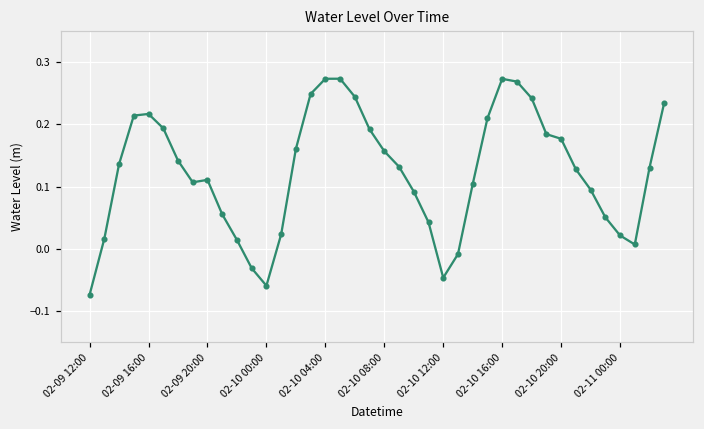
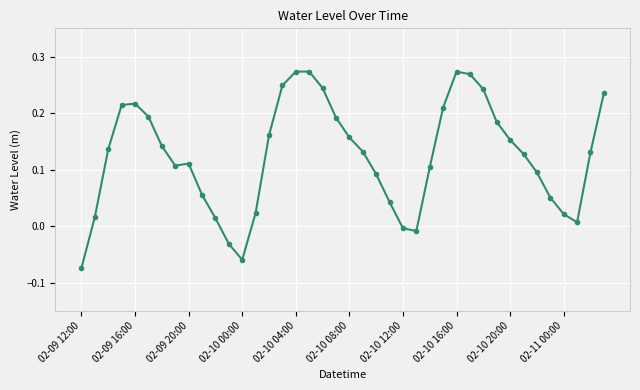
  {
    "02-09 12:00": -0.07,
    "02-09 16:00": 0.22,
    "02-09 20:00": 0.11,
    "02-10 00:00": -0.06,
    "02-10 04:00": 0.27,
    "02-10 08:00": 0.16,
-   "02-10 12:00": -0.05,
+   "02-10 12:00": 0.00,
    "02-10 16:00": 0.27,
-   "02-10 20:00": 0.18,
+   "02-10 20:00": 0.15,
    "02-11 00:00": 0.02
  }
